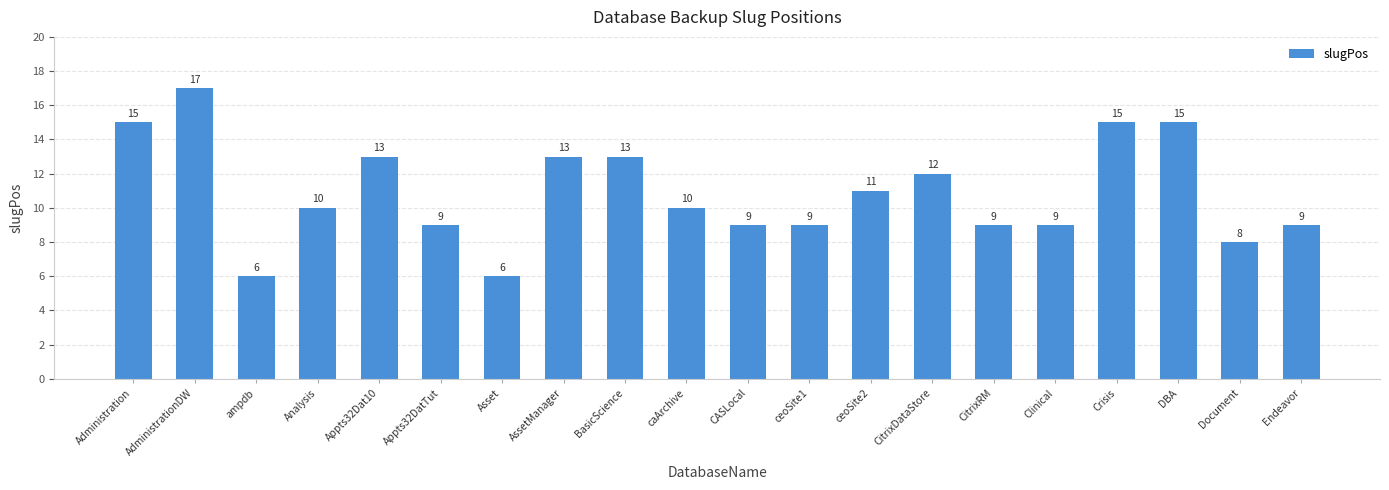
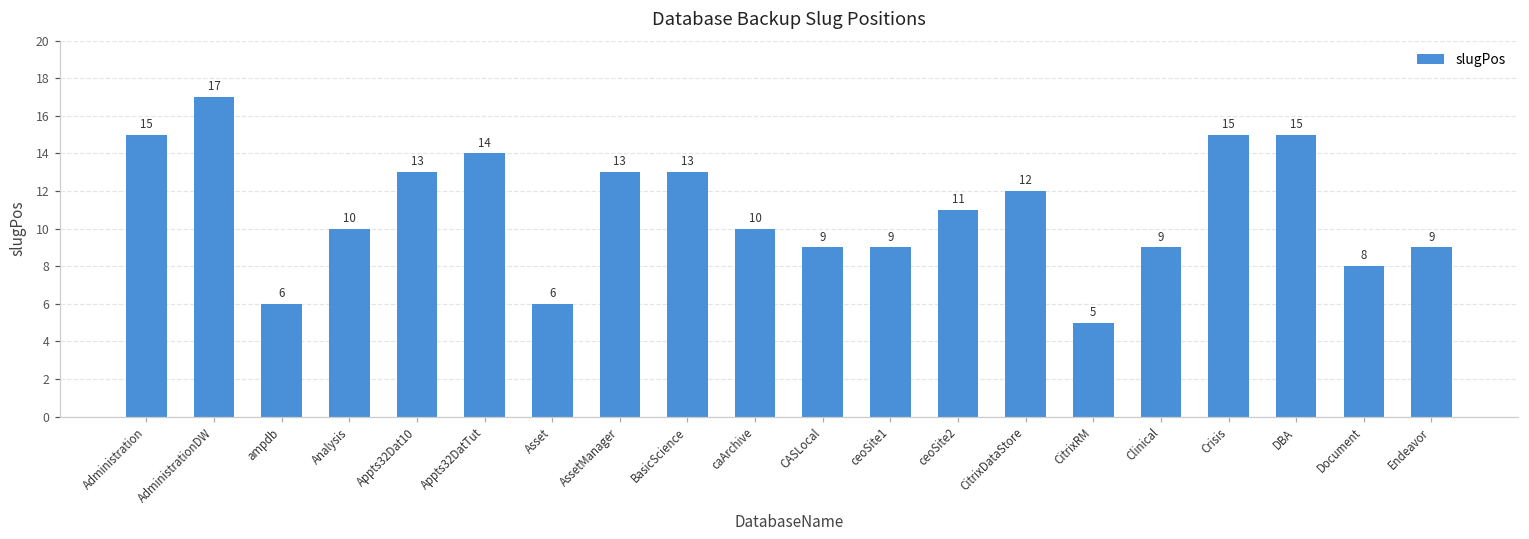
  {
    "Administration": 15,
    "AdministrationDW": 17,
    "ampdb": 6,
    "Analysis": 10,
    "Appts32Dat10": 13,
-   "Appts32DatTut": 9,
+   "Appts32DatTut": 14,
    "Asset": 6,
    "AssetManager": 13,
    "BasicScience": 13,
    "caArchive": 10,
    "CASLocal": 9,
    "ceoSite1": 9,
    "ceoSite2": 11,
    "CitrixDataStore": 12,
-   "CitrixRM": 9,
+   "CitrixRM": 5,
    "Clinical": 9,
    "Crisis": 15,
    "DBA": 15,
    "Document": 8,
    "Endeavor": 9
  }
